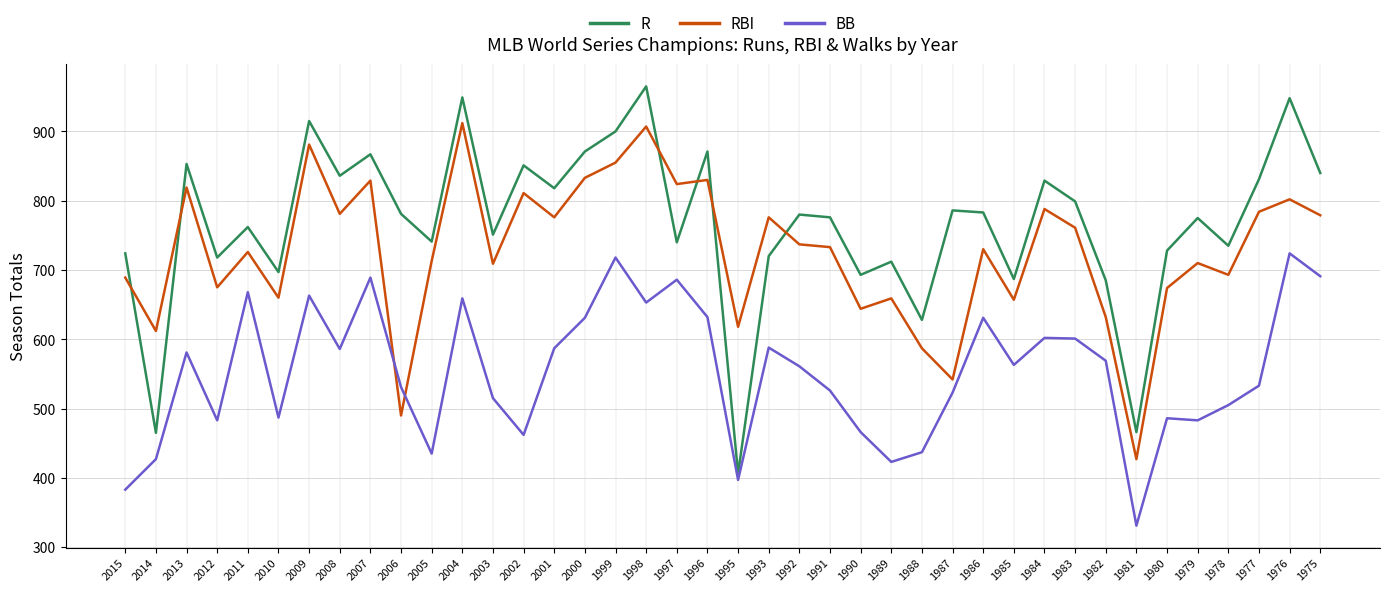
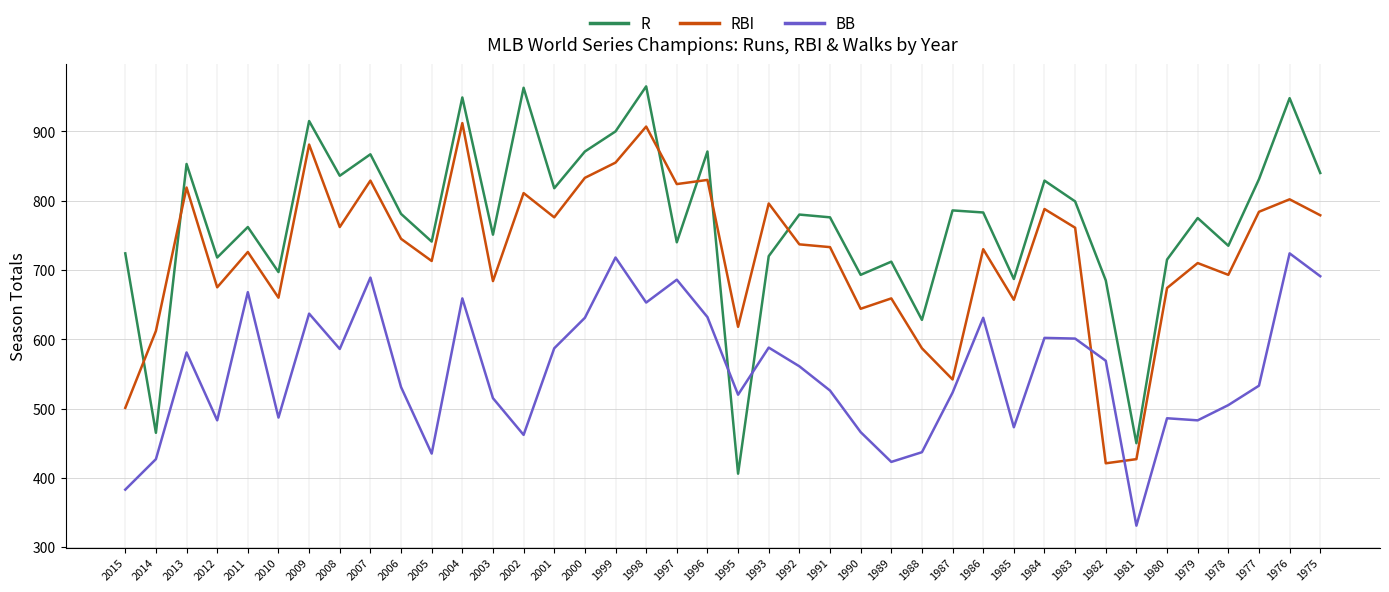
  {
    "R": {
      "2015": 720,
      "2014": 470,
      "2013": 850,
      "2012": 720,
      "2011": 760,
      "2010": 700,
      "2009": 920,
      "2008": 840,
      "2007": 870,
      "2006": 780,
      "2005": 740,
      "2004": 950,
      "2003": 750,
-     "2002": 850,
+     "2002": 960,
      "2001": 820,
      "2000": 870,
      "1999": 900,
      "1998": 970,
      "1997": 740,
      "1996": 870,
      "1995": 410,
      "1993": 720,
      "1992": 780,
      "1991": 780,
      "1990": 690,
      "1989": 710,
      "1988": 630,
      "1987": 790,
      "1986": 780,
      "1985": 690,
      "1984": 830,
      "1983": 800,
      "1982": 690,
-     "1981": 470,
-     "1980": 730,
+     "1981": 450,
+     "1980": 720,
      "1979": 780,
      "1978": 740,
      "1977": 830,
      "1976": 950,
      "1975": 840
    },
    "RBI": {
-     "2015": 690,
+     "2015": 500,
      "2014": 610,
      "2013": 820,
      "2012": 680,
      "2011": 730,
      "2010": 660,
      "2009": 880,
-     "2008": 780,
+     "2008": 760,
      "2007": 830,
-     "2006": 490,
+     "2006": 750,
      "2005": 710,
      "2004": 910,
-     "2003": 710,
+     "2003": 680,
      "2002": 810,
      "2001": 780,
      "2000": 830,
      "1999": 860,
      "1998": 910,
      "1997": 820,
      "1996": 830,
      "1995": 620,
-     "1993": 780,
+     "1993": 800,
      "1992": 740,
      "1991": 730,
      "1990": 640,
      "1989": 660,
      "1988": 590,
      "1987": 540,
      "1986": 730,
      "1985": 660,
      "1984": 790,
      "1983": 760,
-     "1982": 630,
+     "1982": 420,
      "1981": 430,
      "1980": 670,
      "1979": 710,
      "1978": 690,
      "1977": 780,
      "1976": 800,
      "1975": 780
    },
    "BB": {
      "2015": 380,
      "2014": 430,
      "2013": 580,
      "2012": 480,
      "2011": 670,
      "2010": 490,
-     "2009": 660,
+     "2009": 640,
      "2008": 590,
      "2007": 690,
      "2006": 530,
      "2005": 440,
      "2004": 660,
      "2003": 520,
      "2002": 460,
      "2001": 590,
      "2000": 630,
      "1999": 720,
      "1998": 650,
      "1997": 690,
      "1996": 630,
-     "1995": 400,
+     "1995": 520,
      "1993": 590,
      "1992": 560,
      "1991": 530,
      "1990": 470,
      "1989": 420,
      "1988": 440,
      "1987": 520,
      "1986": 630,
-     "1985": 560,
+     "1985": 470,
      "1984": 600,
      "1983": 600,
      "1982": 570,
      "1981": 330,
      "1980": 490,
      "1979": 480,
      "1978": 510,
      "1977": 530,
      "1976": 720,
      "1975": 690
    }
  }
